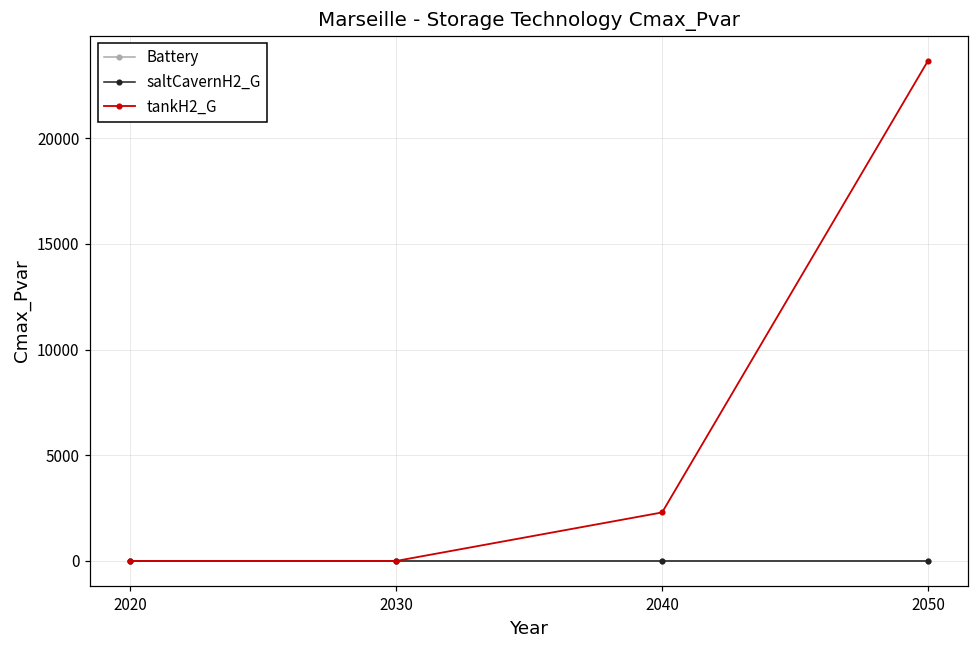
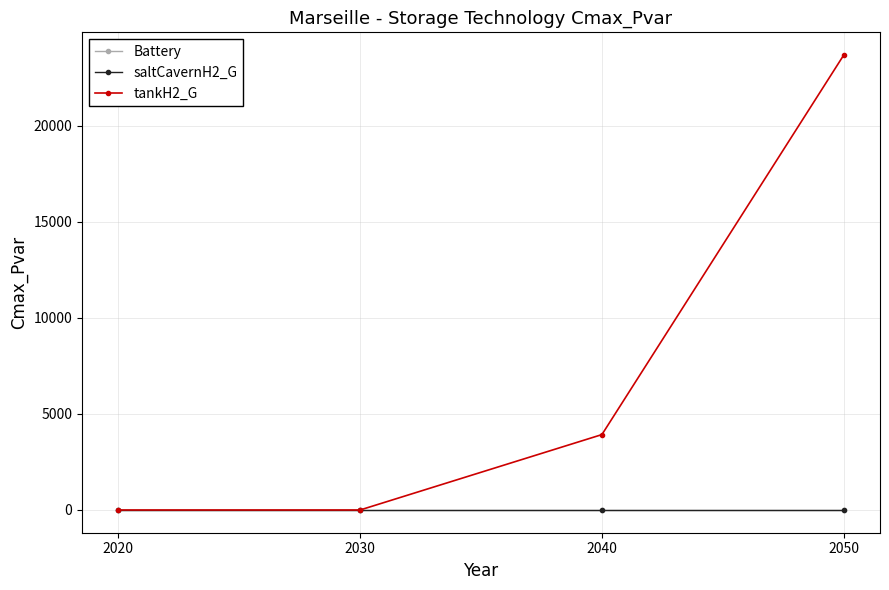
  {
    "saltCavernH2_G": {
      "2040": 0,
      "2050": 0
    },
    "tankH2_G": {
-     "2040": 2300,
+     "2040": 3900,
      "2050": 23700
    }
  }
